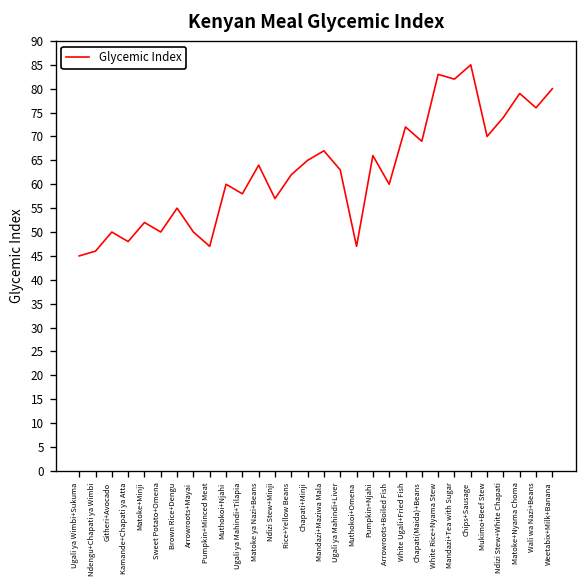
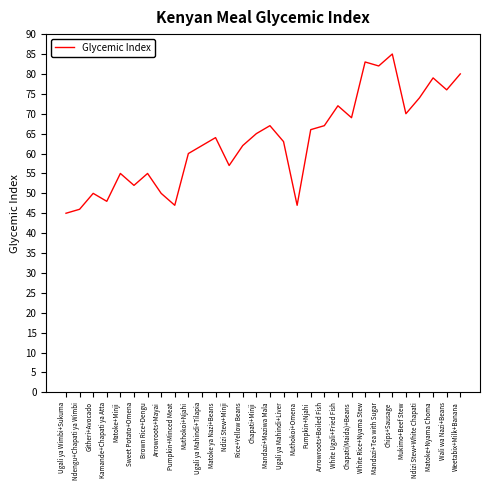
  {
    "Ugali ya Wimbi+Sukuma": 45,
    "Ndengu+Chapati ya Wimbi": 46,
    "Githeri+Avocado": 50,
    "Kamande+Chapati ya Atta": 48,
-   "Matoke+Minji": 52,
-   "Sweet Potato+Omena": 50,
+   "Matoke+Minji": 55,
+   "Sweet Potato+Omena": 52,
    "Brown Rice+Dengu": 55,
    "Arrowroots+Mayai": 50,
    "Pumpkin+Minced Meat": 47,
    "Muthokoi+Njahi": 60,
-   "Ugali ya Mahindi+Tilapia": 58,
+   "Ugali ya Mahindi+Tilapia": 62,
    "Matoke ya Nazi+Beans": 64,
    "Ndizi Stew+Minji": 57,
    "Rice+Yellow Beans": 62,
    "Chapati+Minji": 65,
    "Mandazi+Maziwa Mala": 67,
    "Ugali ya Mahindi+Liver": 63,
    "Muthokoi+Omena": 47,
    "Pumpkin+Njahi": 66,
-   "Arrowroots+Boiled Fish": 60,
+   "Arrowroots+Boiled Fish": 67,
    "White Ugali+Fried Fish": 72,
    "Chapati(Maida)+Beans": 69,
    "White Rice+Nyama Stew": 83,
    "Mandazi+Tea with Sugar": 82,
    "Chips+Sausage": 85,
    "Mukimo+Beef Stew": 70,
    "Ndizi Stew+White Chapati": 74,
    "Matoke+Nyama Choma": 79,
    "Wali wa Nazi+Beans": 76,
    "Weetabix+Milk+Banana": 80
  }
